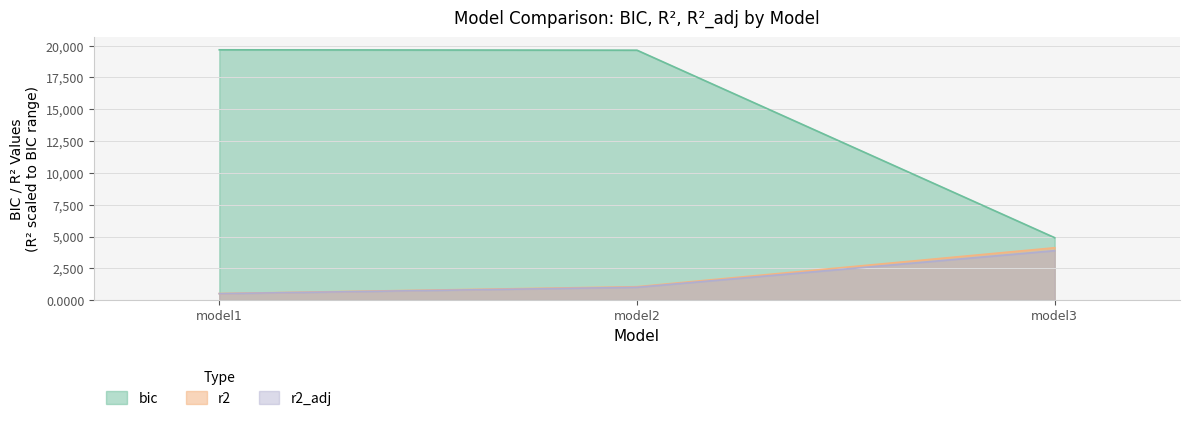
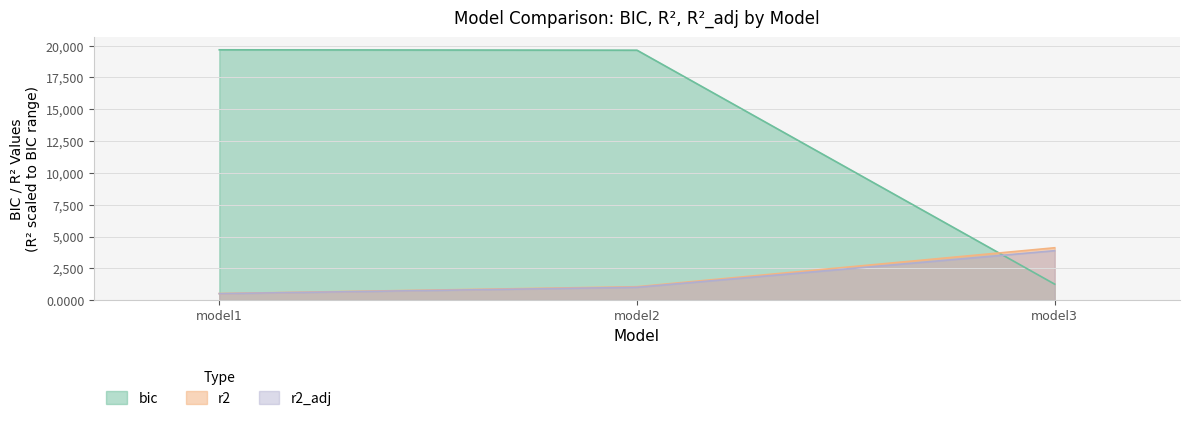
  {
    "bic": {
      "model1": "19,700",
      "model2": "19,600",
-     "model3": "4,900"
+     "model3": "1,300"
    },
    "r2": {
      "model3": "4,100"
    },
    "r2_adj": {
      "model3": "3,900"
    }
  }
